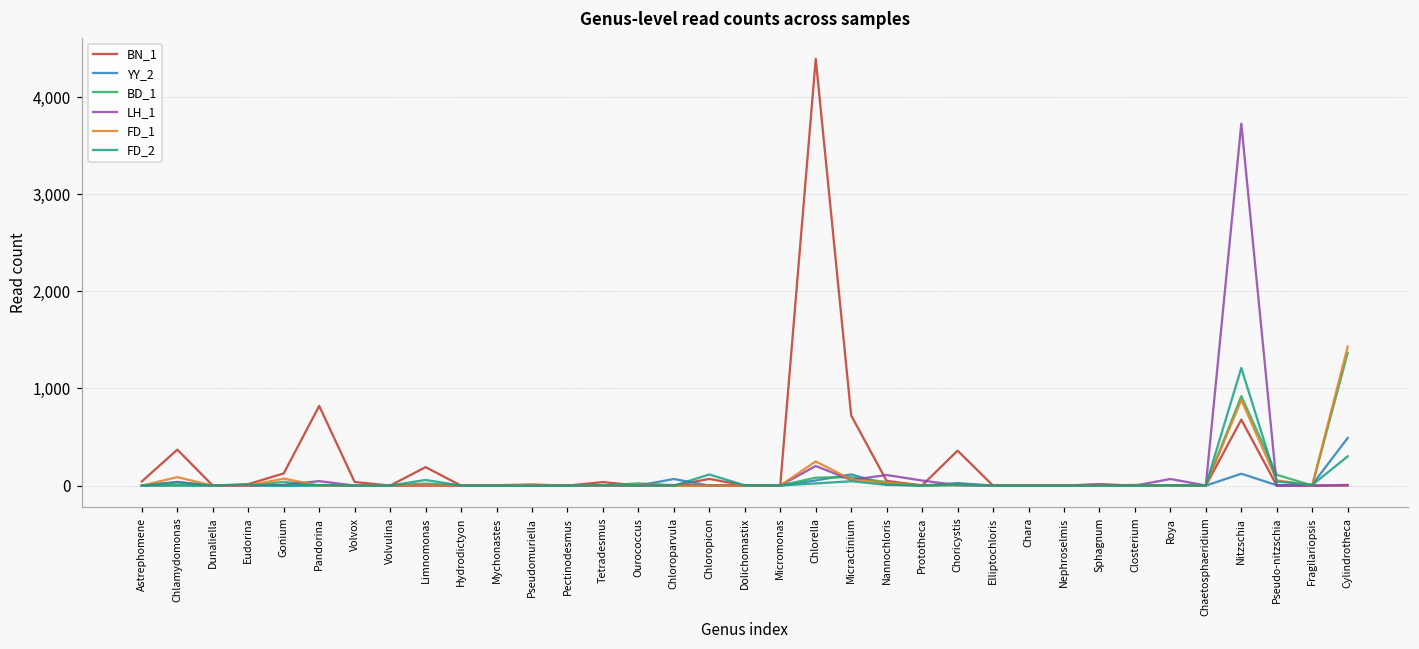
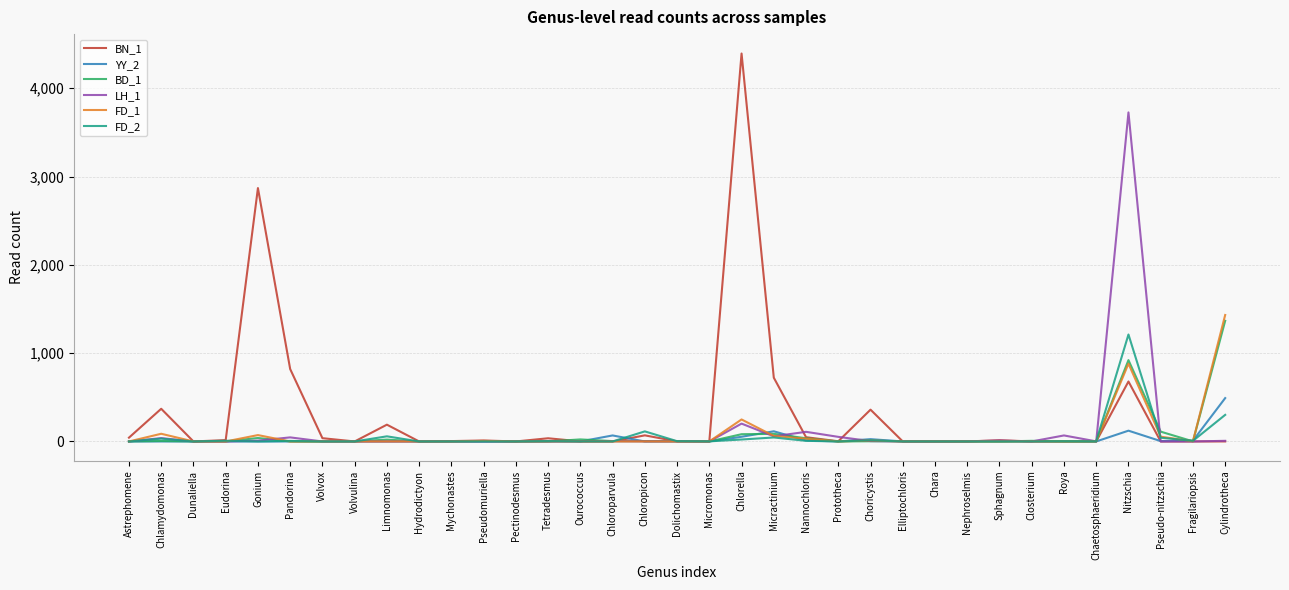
  {
    "BN_1": {
      "Astrephomene": "0",
      "Chlamydomonas": "400",
-     "Gonium": "100",
+     "Gonium": "2,900",
      "Pandorina": "800",
      "Volvox": "0",
      "Limnomonas": "200",
      "Tetradesmus": "0",
      "Chloropicon": "100",
      "Chlorella": "4,400",
      "Micractinium": "700",
      "Choricystis": "400",
      "Nitzschia": "700"
    },
    "YY_2": {
      "Chloroparvula": "100",
      "Chlorella": "100",
      "Micractinium": "100",
      "Nitzschia": "100",
      "Cylindrotheca": "500"
    },
    "LH_1": {
      "Pandorina": "0",
      "Chlorella": "200",
      "Nannochloris": "100",
      "Prototheca": "100",
      "Roya": "100",
      "Nitzschia": "3,700"
    },
    "FD_1": {
      "Chlamydomonas": "100",
      "Gonium": "100",
      "Chlorella": "200",
      "Nitzschia": "900",
      "Cylindrotheca": "1,400"
    }
  }
